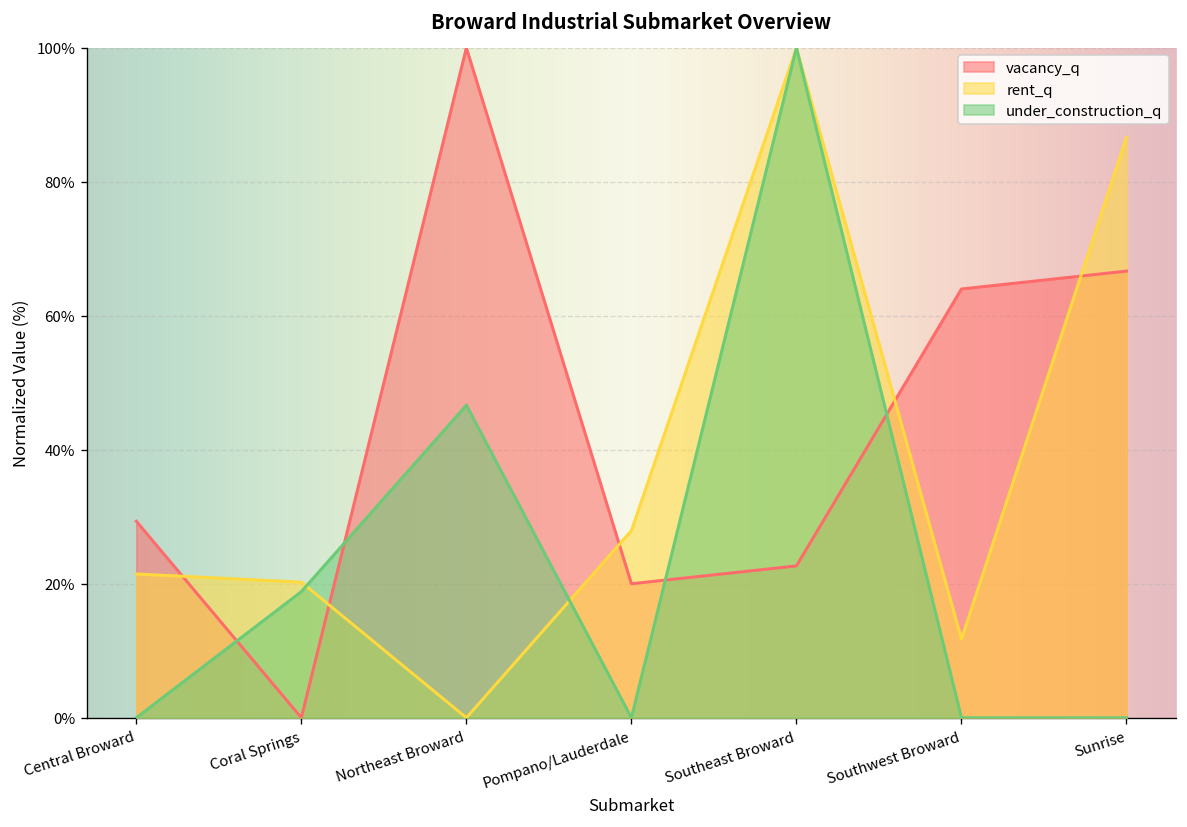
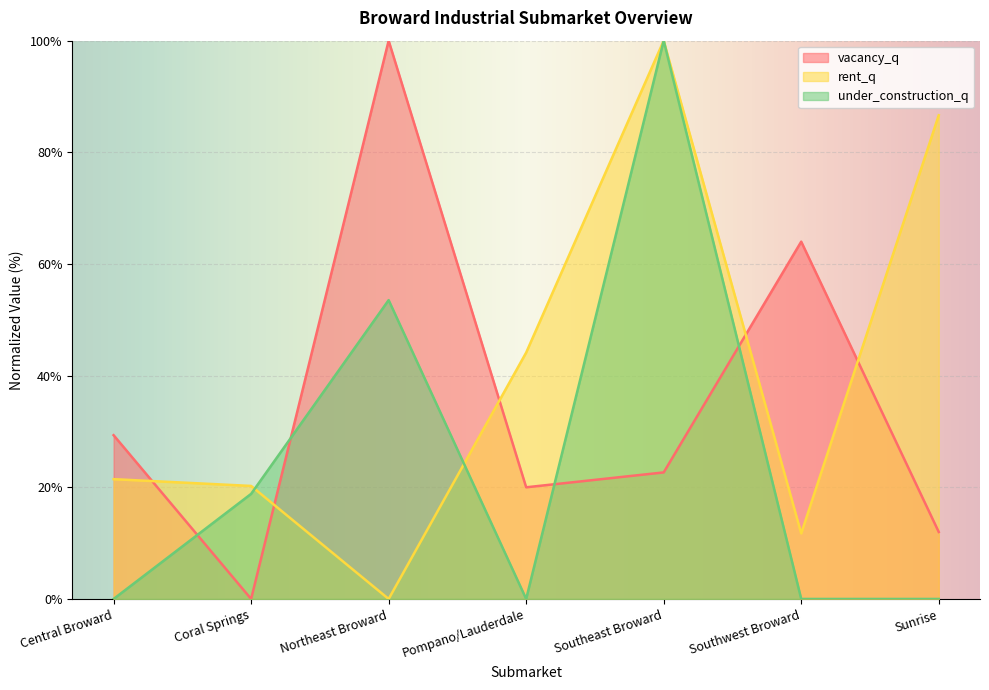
  {
    "vacancy_q": {
      "Central Broward": "29%",
      "Coral Springs": "0%",
      "Northeast Broward": "100%",
      "Pompano/Lauderdale": "20%",
      "Southeast Broward": "23%",
      "Southwest Broward": "64%",
-     "Sunrise": "67%"
+     "Sunrise": "12%"
    },
    "rent_q": {
      "Central Broward": "21%",
      "Coral Springs": "20%",
      "Northeast Broward": "0%",
-     "Pompano/Lauderdale": "28%",
+     "Pompano/Lauderdale": "44%",
      "Southwest Broward": "12%",
      "Sunrise": "87%"
    },
    "under_construction_q": {
      "Central Broward": "0%",
      "Coral Springs": "19%",
-     "Northeast Broward": "47%",
+     "Northeast Broward": "54%",
      "Pompano/Lauderdale": "0%",
      "Southwest Broward": "0%",
      "Sunrise": "0%"
    }
  }
